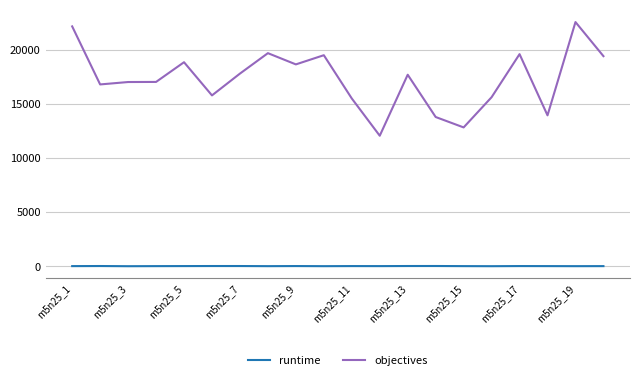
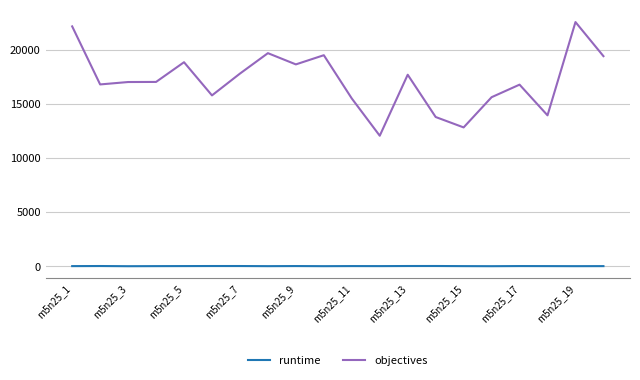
  {
    "runtime": {
      "m5n25_1": 0,
      "m5n25_3": 0,
      "m5n25_5": 0,
      "m5n25_7": 0,
      "m5n25_9": 0,
      "m5n25_11": 0,
      "m5n25_13": 0,
      "m5n25_15": 0,
      "m5n25_17": 0,
      "m5n25_19": 0
    },
    "objectives": {
      "m5n25_1": 22100,
      "m5n25_3": 17000,
      "m5n25_5": 18800,
      "m5n25_7": 17800,
      "m5n25_9": 18600,
      "m5n25_11": 15500,
      "m5n25_13": 17700,
      "m5n25_15": 12800,
-     "m5n25_17": 19600,
+     "m5n25_17": 16800,
      "m5n25_19": 22500
    }
  }
